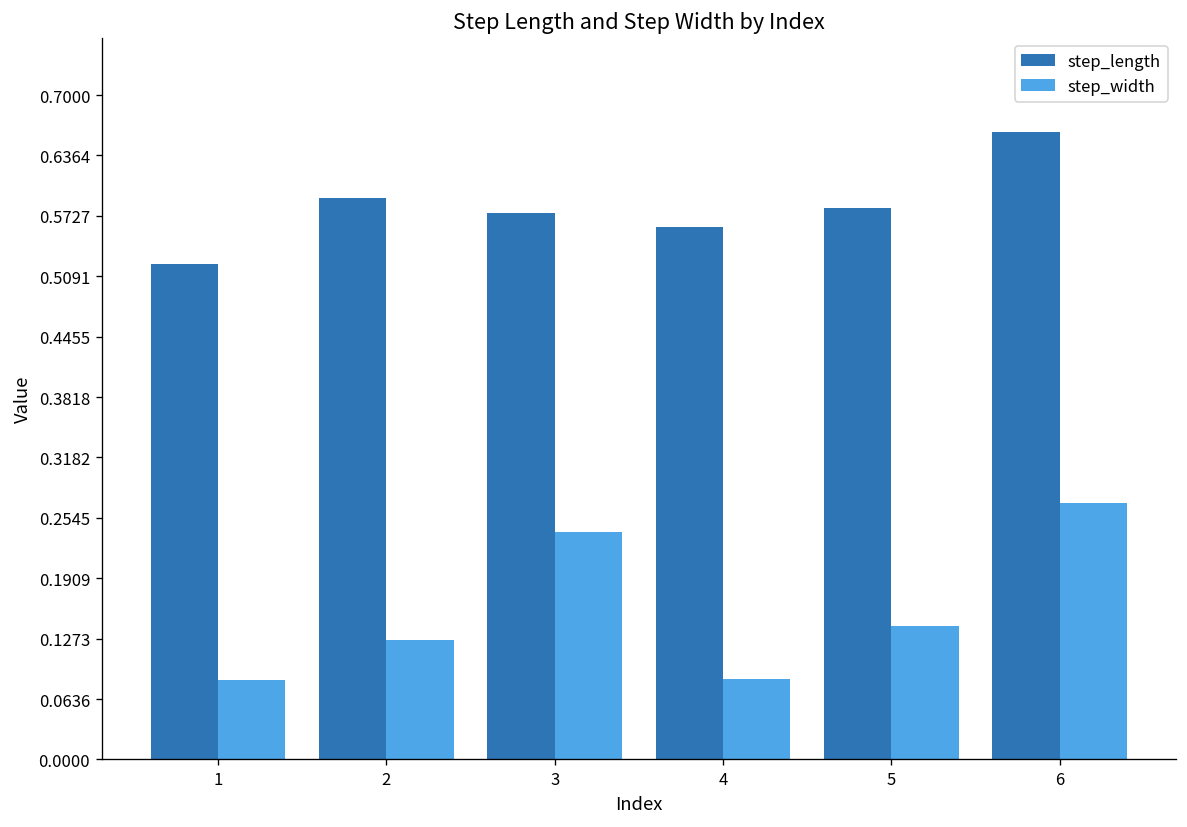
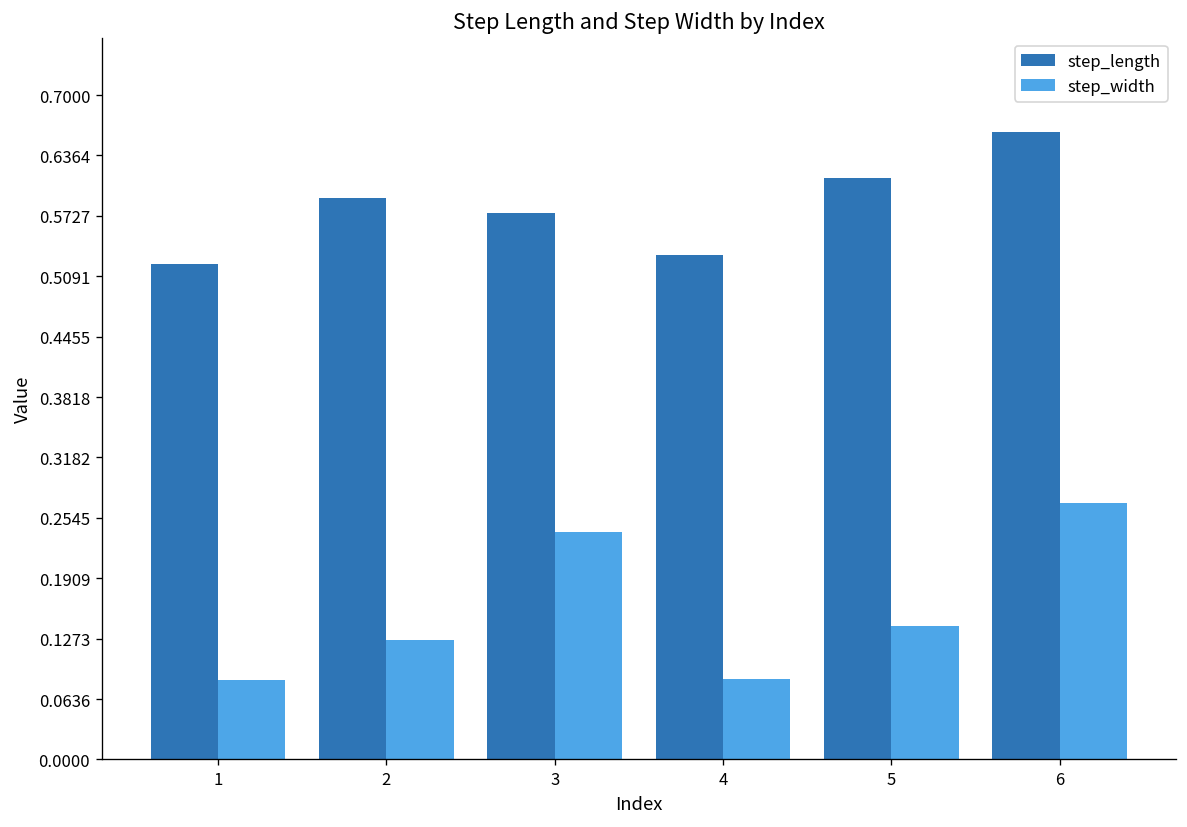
  {
    "step_length": {
      "1": 0.52,
      "2": 0.59,
      "3": 0.58,
-     "4": 0.56,
-     "5": 0.58,
+     "4": 0.53,
+     "5": 0.61,
      "6": 0.66
    },
    "step_width": {
      "1": 0.08,
      "2": 0.13,
      "3": 0.24,
      "4": 0.08,
      "5": 0.14,
      "6": 0.27
    }
  }
